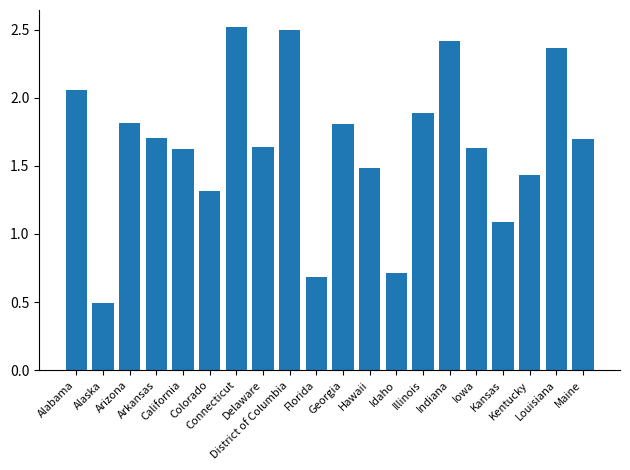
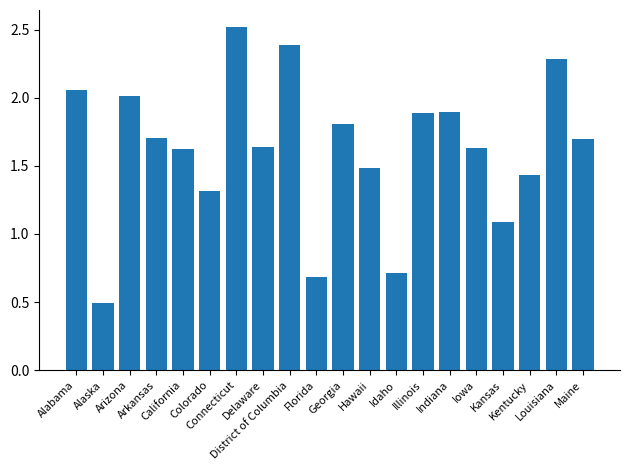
  {
    "Alabama": 2.05,
    "Alaska": 0.49,
-   "Arizona": 1.81,
+   "Arizona": 2.01,
    "Arkansas": 1.70,
    "California": 1.62,
    "Colorado": 1.31,
    "Connecticut": 2.52,
    "Delaware": 1.64,
-   "District of Columbia": 2.49,
+   "District of Columbia": 2.39,
    "Florida": 0.68,
    "Georgia": 1.80,
    "Hawaii": 1.49,
    "Idaho": 0.71,
    "Illinois": 1.89,
-   "Indiana": 2.41,
+   "Indiana": 1.90,
    "Iowa": 1.63,
    "Kansas": 1.09,
    "Kentucky": 1.43,
-   "Louisiana": 2.36,
+   "Louisiana": 2.28,
    "Maine": 1.70
  }
